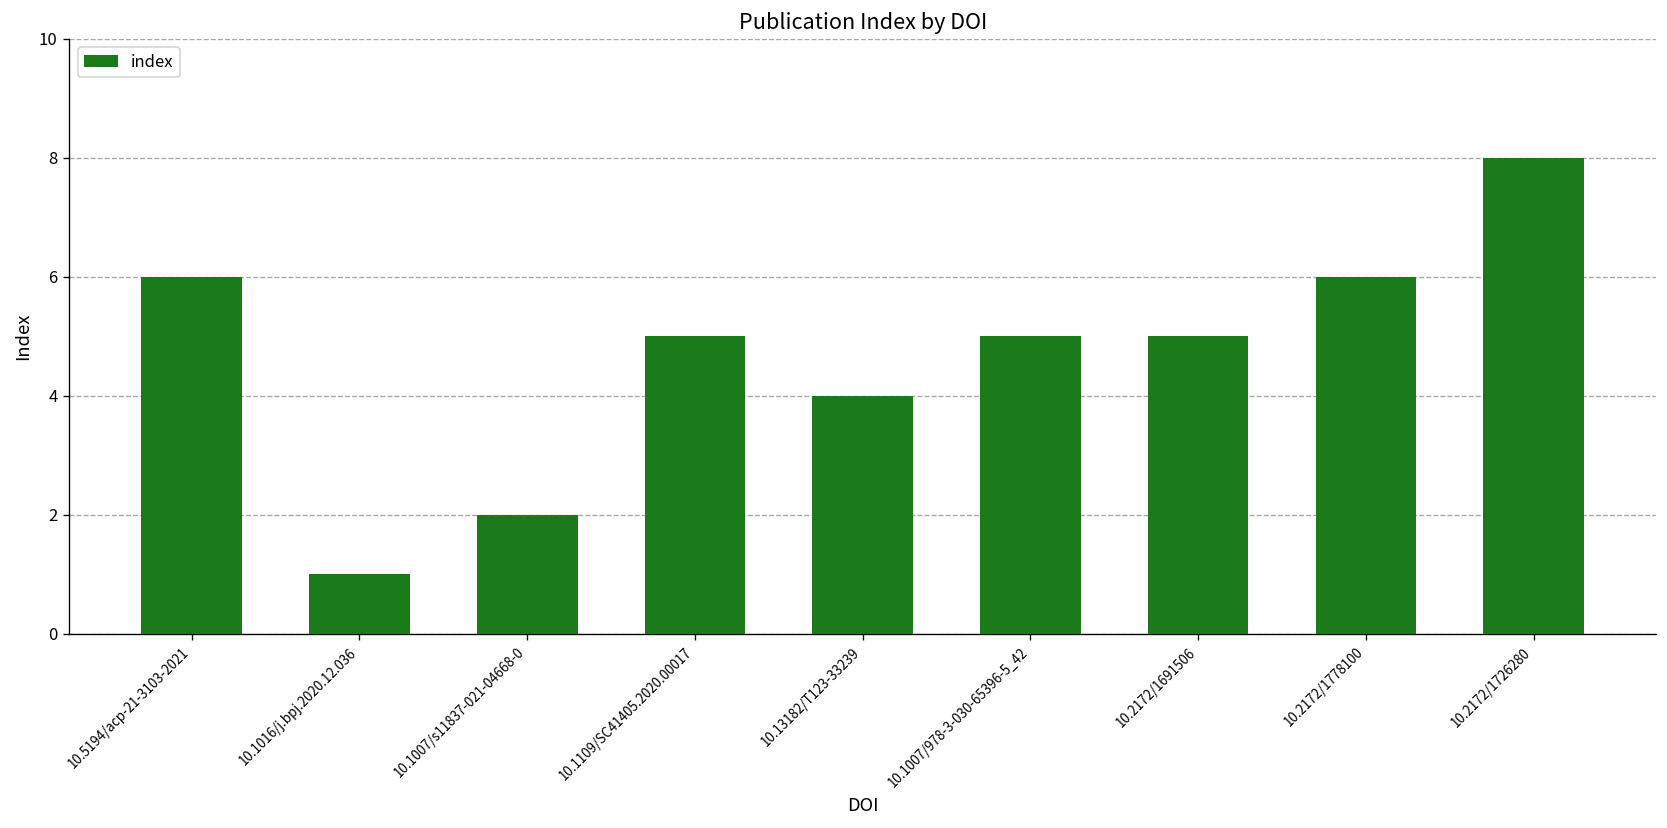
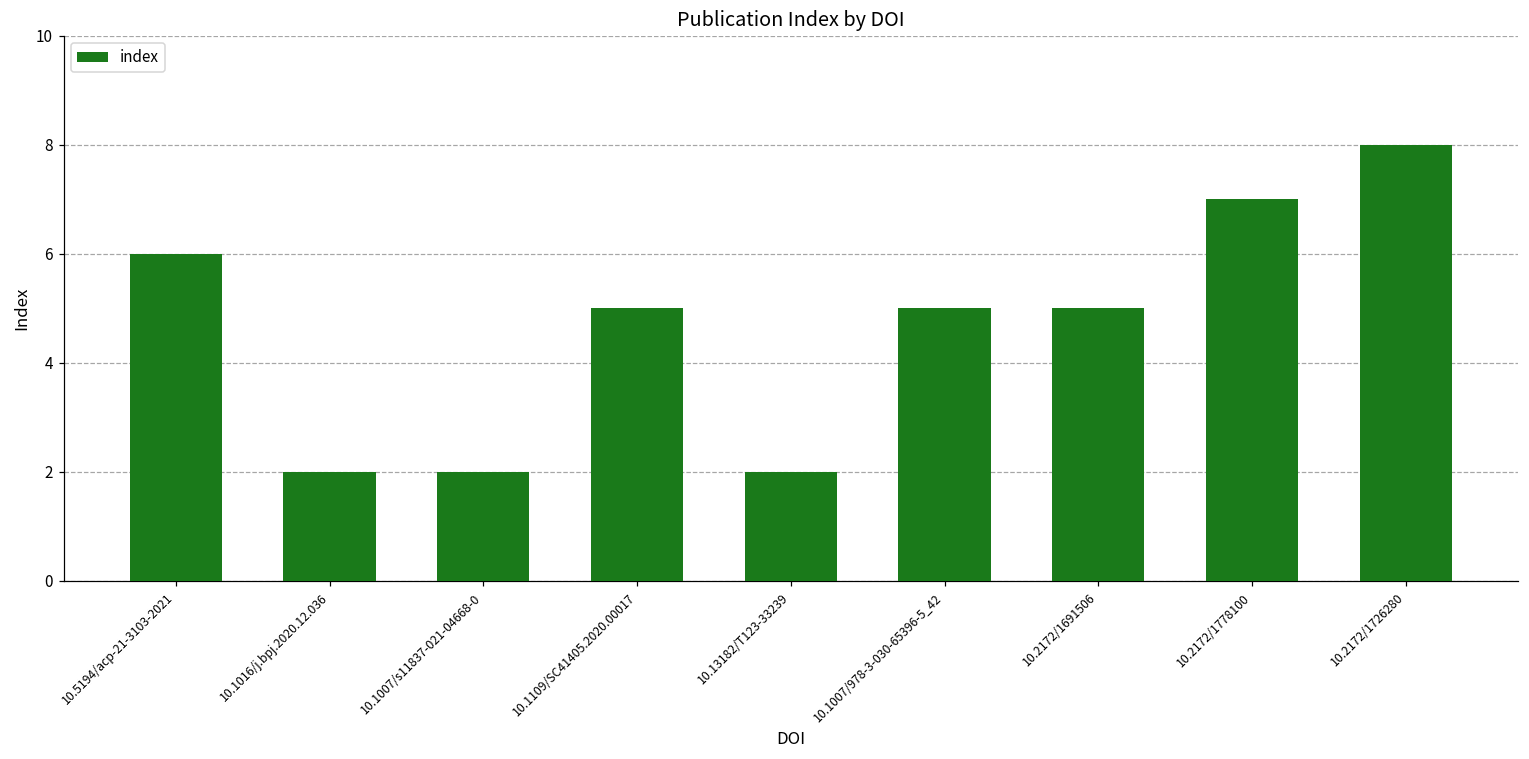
  {
    "10.5194/acp-21-3103-2021": 6,
-   "10.1016/j.bpj.2020.12.036": 1,
+   "10.1016/j.bpj.2020.12.036": 2,
    "10.1007/s11837-021-04668-0": 2,
    "10.1109/SC41405.2020.00017": 5,
-   "10.13182/T123-33239": 4,
+   "10.13182/T123-33239": 2,
    "10.1007/978-3-030-65396-5_42": 5,
    "10.2172/1691506": 5,
-   "10.2172/1778100": 6,
+   "10.2172/1778100": 7,
    "10.2172/1726280": 8
  }
